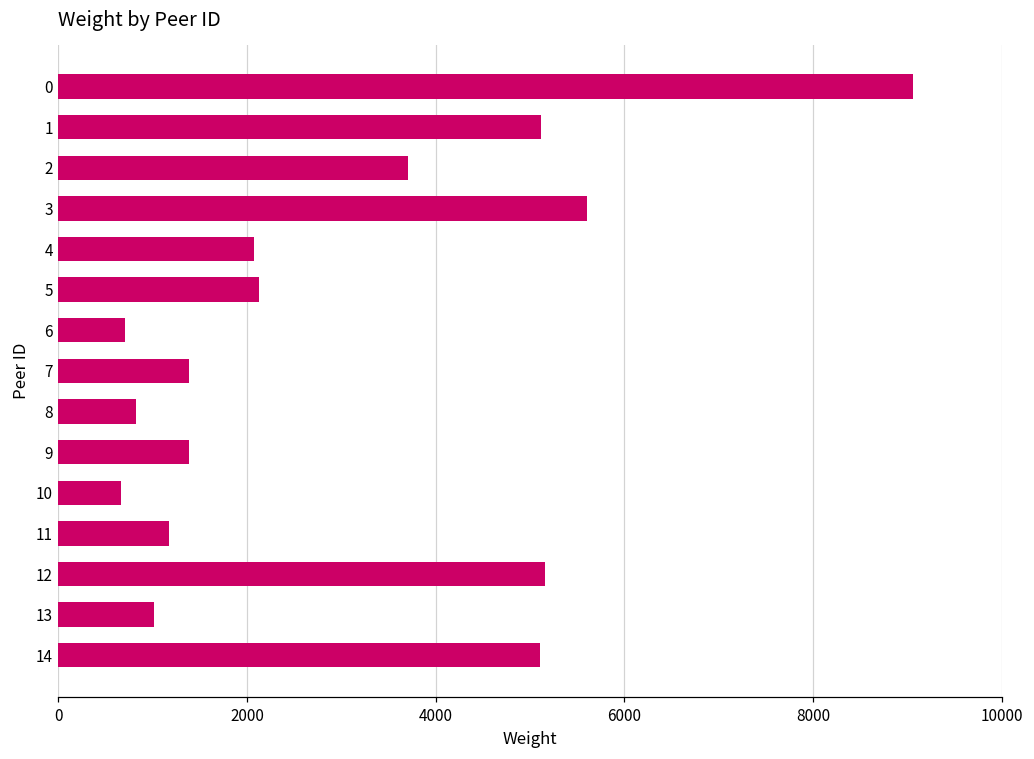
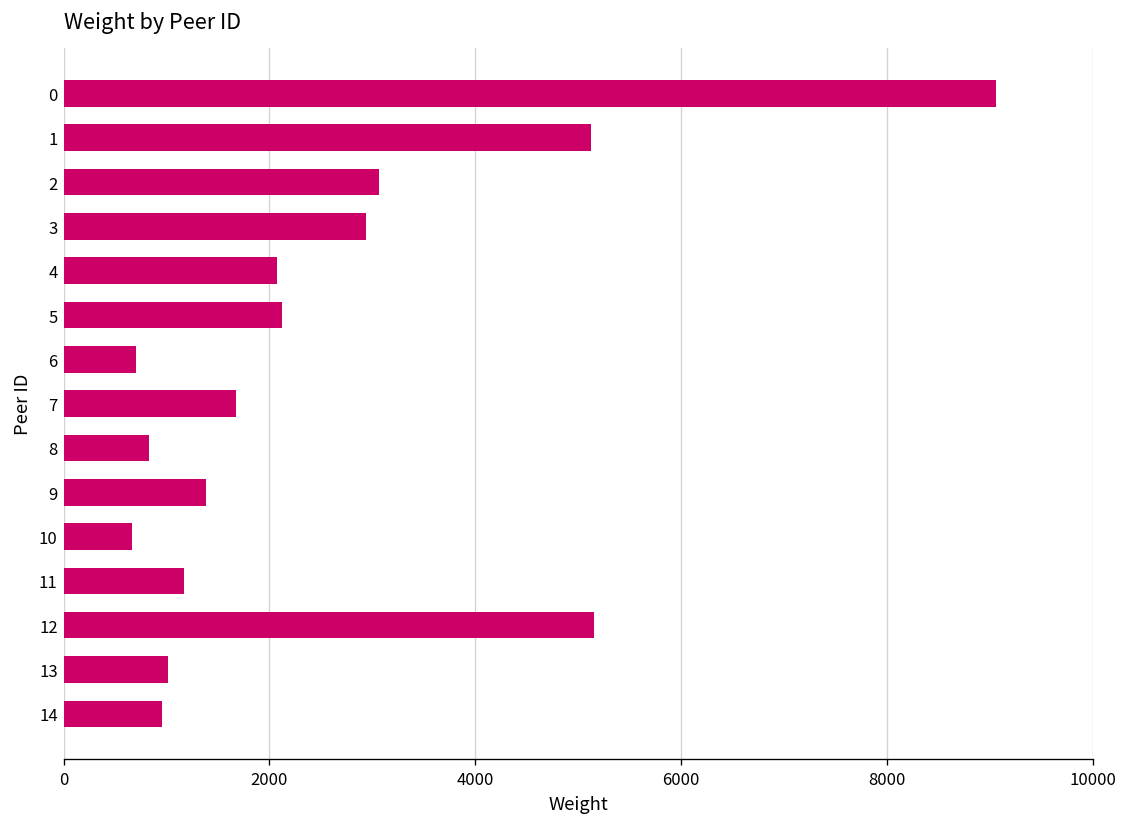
  {
    "0": 9100,
    "1": 5100,
-   "2": 3700,
-   "3": 5600,
+   "2": 3100,
+   "3": 2900,
    "4": 2100,
    "5": 2100,
    "6": 700,
-   "7": 1400,
+   "7": 1700,
    "8": 800,
    "9": 1400,
    "10": 700,
    "11": 1200,
    "12": 5200,
    "13": 1000,
-   "14": 5100
+   "14": 1000
  }
